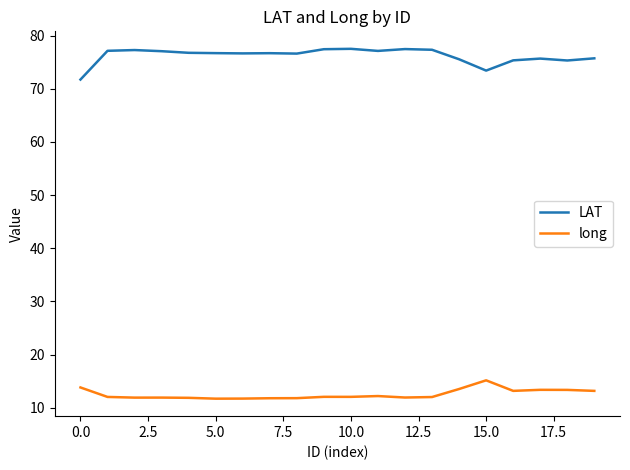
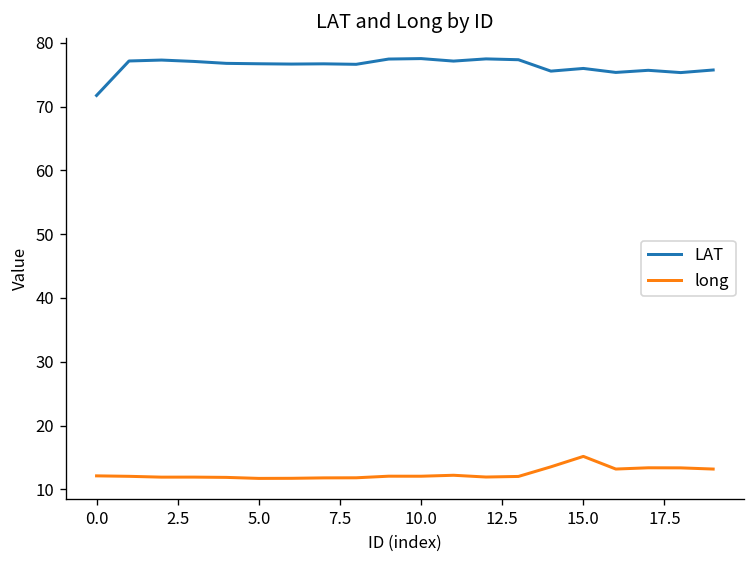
  {
    "LAT": {
      "0.0": 72,
      "5.0": 77,
      "10.0": 78,
-     "15.0": 73
+     "15.0": 76
    },
    "long": {
-     "0.0": 14,
+     "0.0": 12,
      "5.0": 12,
      "10.0": 12,
      "15.0": 15
    }
  }
